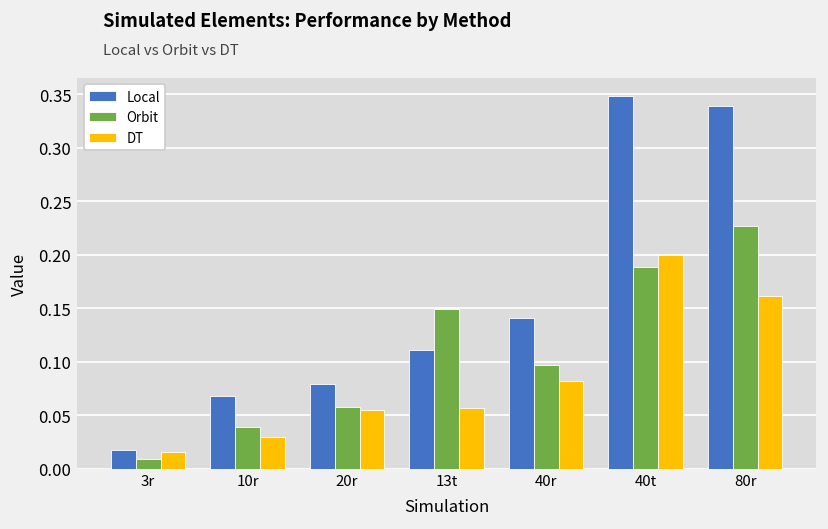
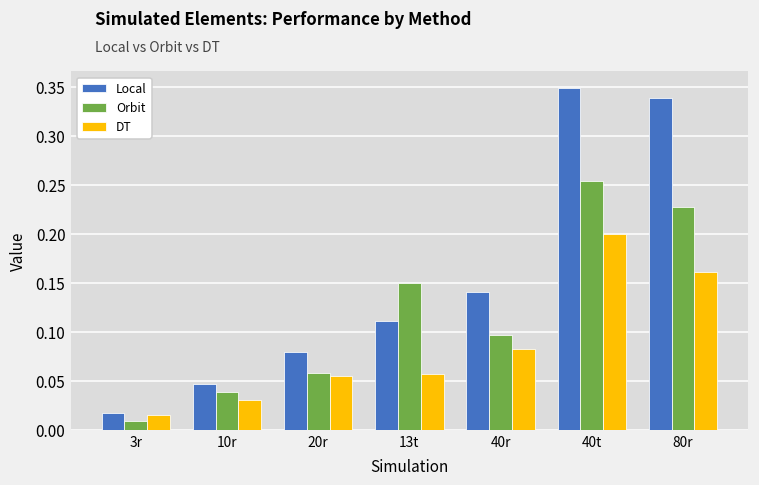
  {
    "Local": {
      "3r": 0.02,
-     "10r": 0.07,
+     "10r": 0.05,
      "20r": 0.08,
      "13t": 0.11,
      "40r": 0.14,
      "40t": 0.35,
      "80r": 0.34
    },
    "Orbit": {
      "3r": 0.01,
      "10r": 0.04,
      "20r": 0.06,
      "13t": 0.15,
      "40r": 0.10,
-     "40t": 0.19,
+     "40t": 0.25,
      "80r": 0.23
    },
    "DT": {
      "3r": 0.02,
      "10r": 0.03,
      "20r": 0.05,
      "13t": 0.06,
      "40r": 0.08,
      "40t": 0.20,
      "80r": 0.16
    }
  }
